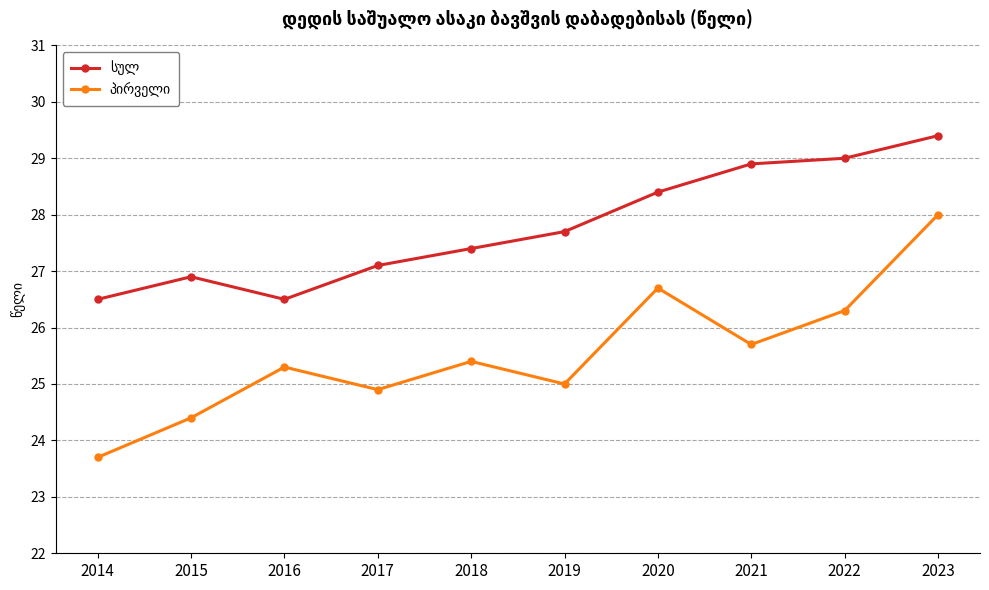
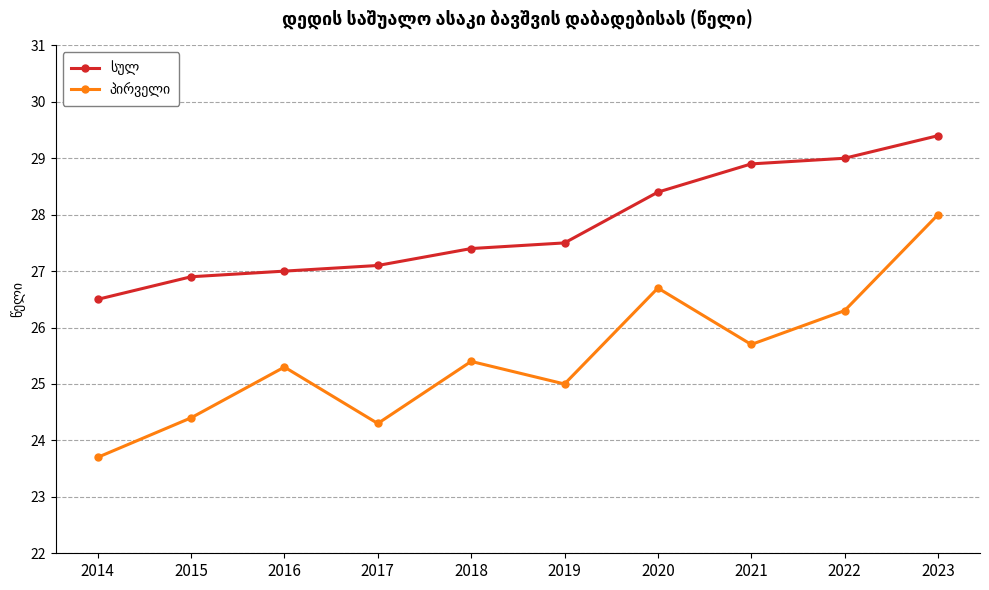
  {
    "სულ": {
      "2014": 26.5,
      "2015": 26.9,
-     "2016": 26.5,
+     "2016": 27.0,
      "2017": 27.1,
      "2018": 27.4,
-     "2019": 27.7,
+     "2019": 27.5,
      "2020": 28.4,
      "2021": 28.9,
      "2022": 29.0,
      "2023": 29.4
    },
    "პირველი": {
      "2014": 23.7,
      "2015": 24.4,
      "2016": 25.3,
-     "2017": 24.9,
+     "2017": 24.3,
      "2018": 25.4,
      "2019": 25.0,
      "2020": 26.7,
      "2021": 25.7,
      "2022": 26.3,
      "2023": 28.0
    }
  }
